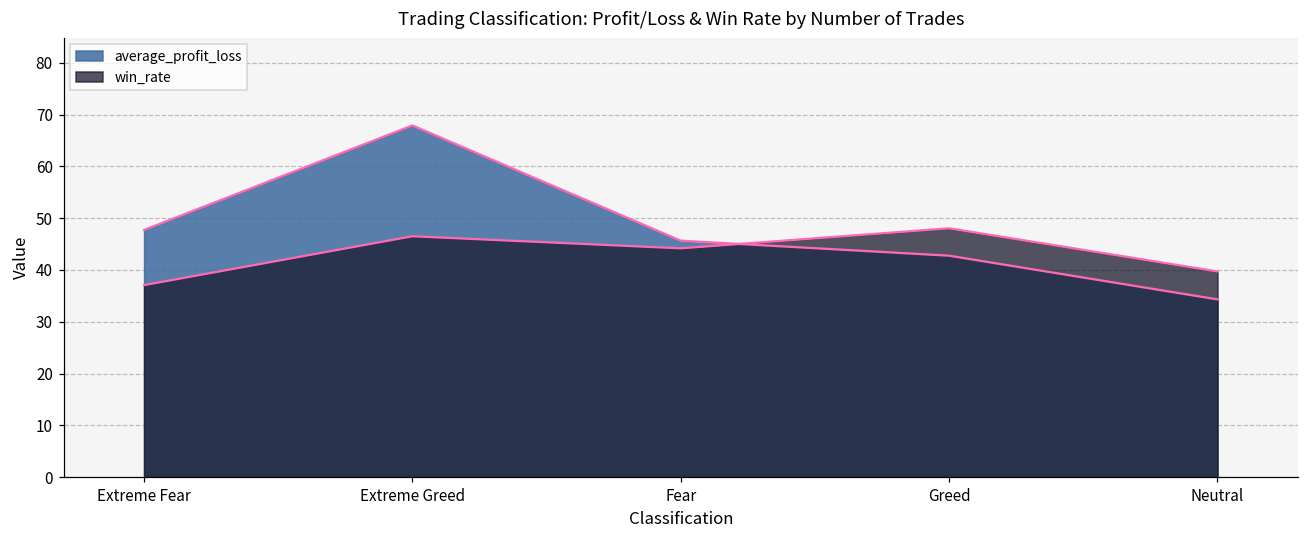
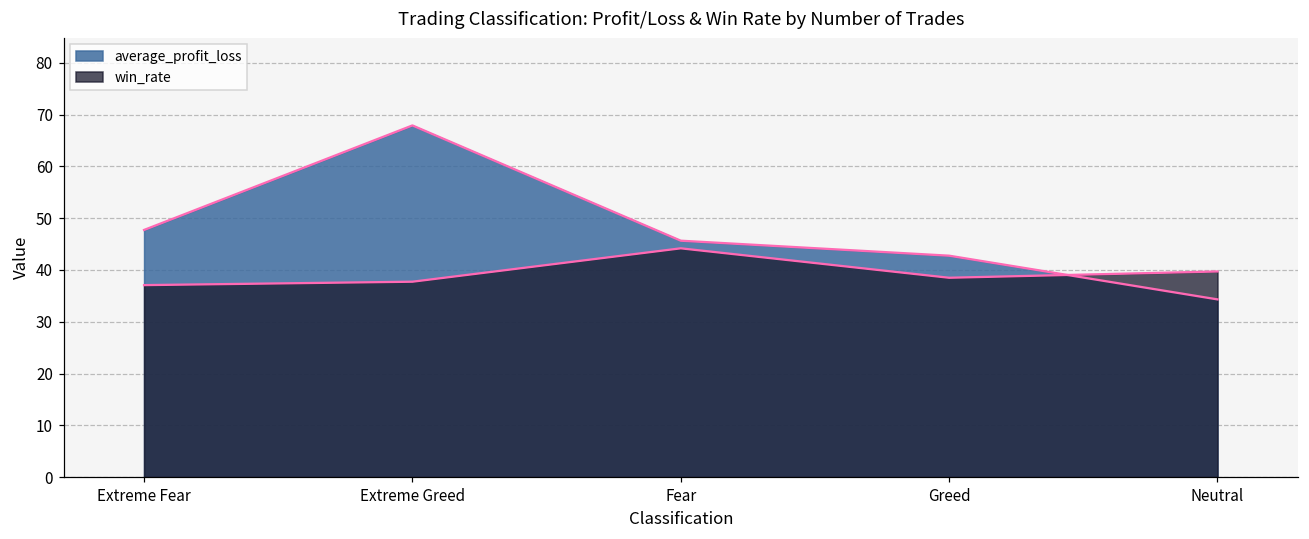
  {
    "average_profit_loss": {
      "Extreme Fear": 48,
      "Extreme Greed": 68,
      "Fear": 46,
      "Greed": 43,
      "Neutral": 34
    },
    "win_rate": {
      "Extreme Fear": 37,
-     "Extreme Greed": 46,
+     "Extreme Greed": 38,
      "Fear": 44,
-     "Greed": 48,
+     "Greed": 38,
      "Neutral": 40
    }
  }
